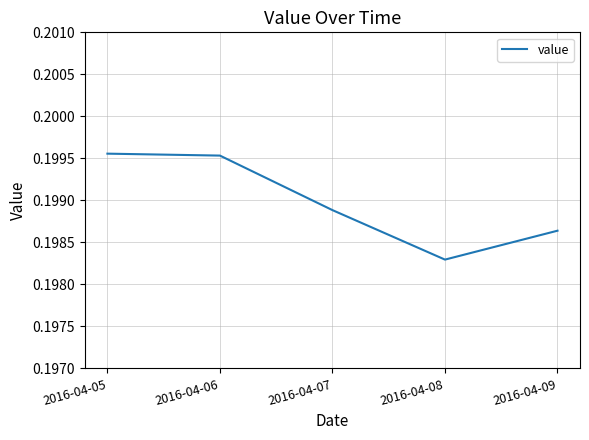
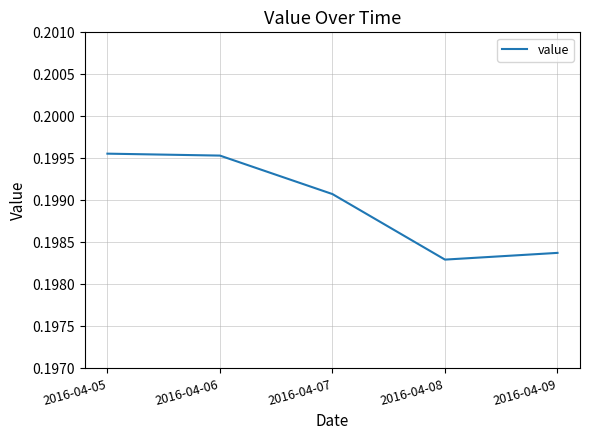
  {
    "2016-04-05": 0.1996,
    "2016-04-06": 0.1995,
-   "2016-04-07": 0.1989,
+   "2016-04-07": 0.1991,
    "2016-04-08": 0.1983,
-   "2016-04-09": 0.1986
+   "2016-04-09": 0.1984
  }
